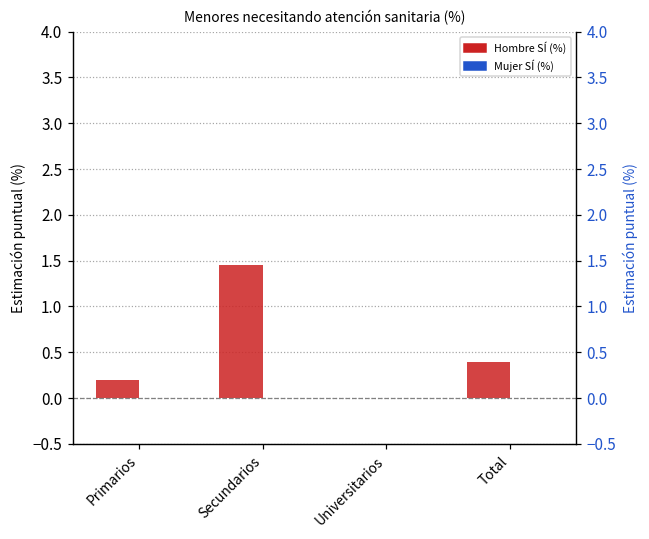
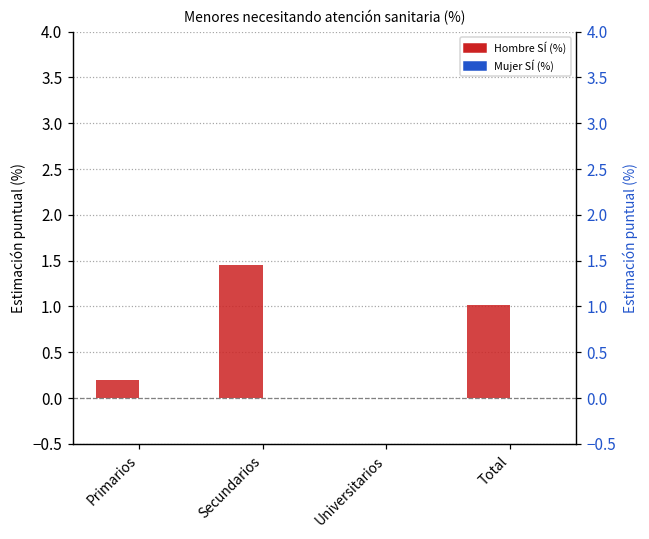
  {
    "Hombre SÍ (%)": {
      "Primarios": 0.2,
      "Secundarios": 1.5,
      "Universitarios": 0.0,
-     "Total": 0.4
+     "Total": 1.0
    },
    "Mujer SÍ (%)": {
      "Primarios": 0.0,
      "Secundarios": 0.0,
      "Universitarios": 0.0,
      "Total": 0.0
    }
  }
